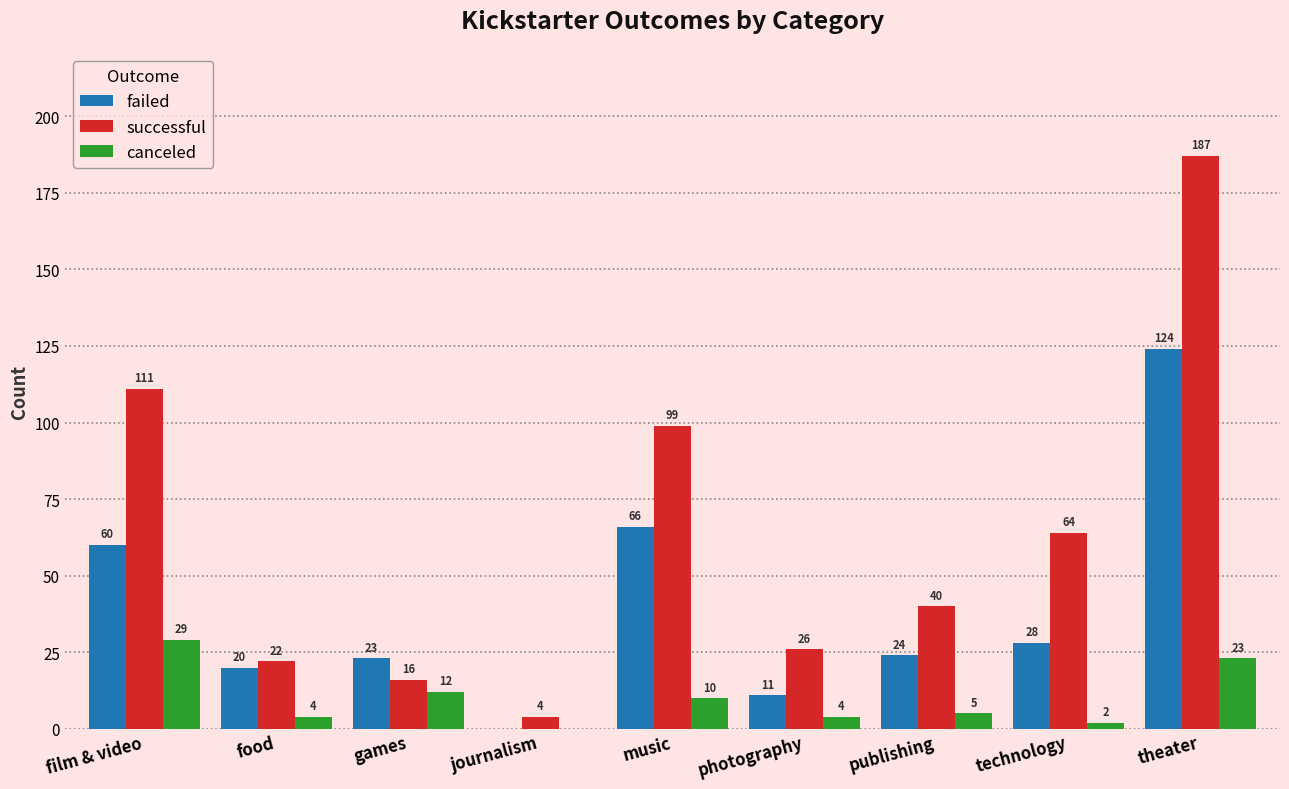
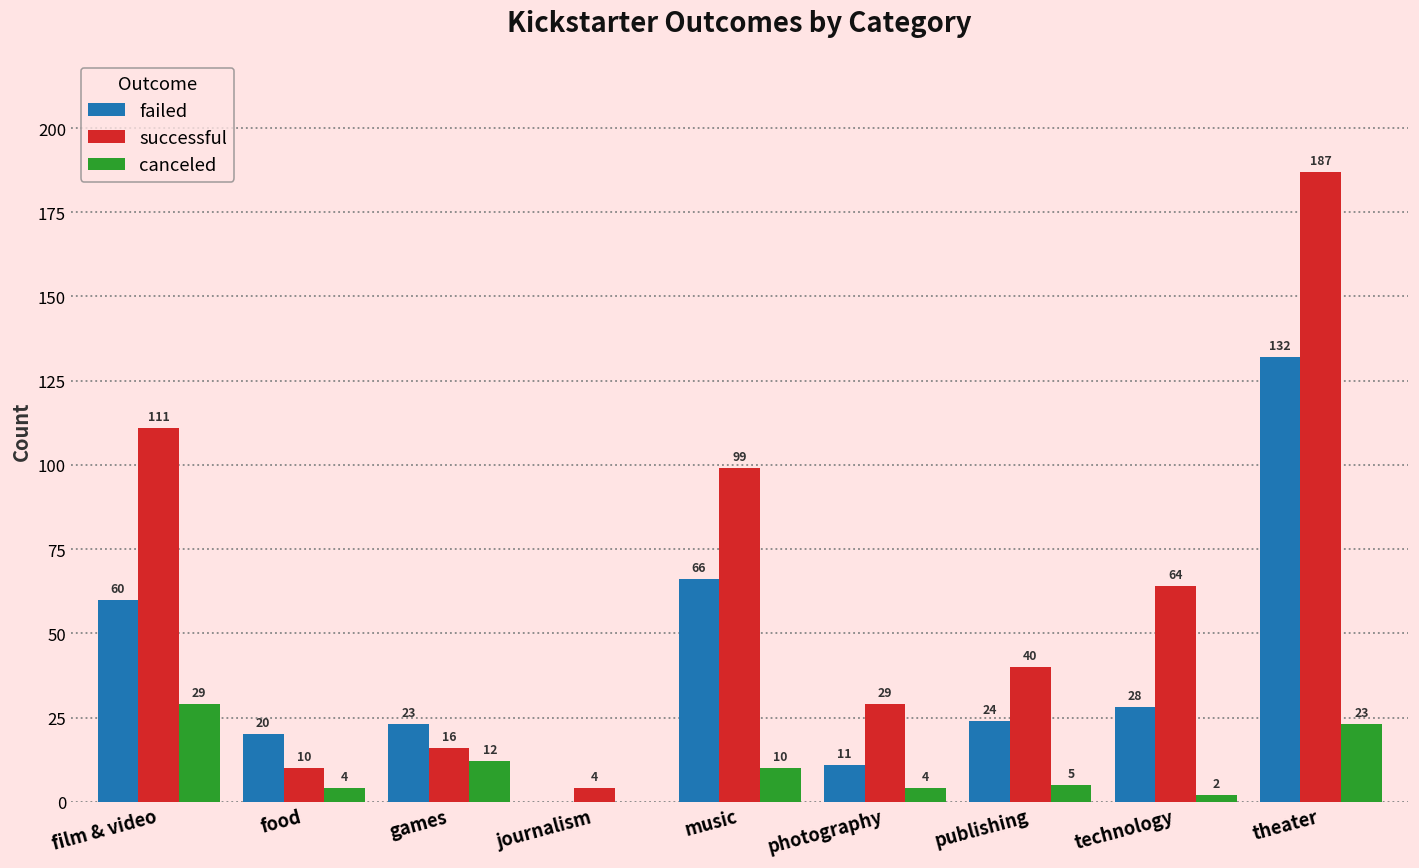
  {
    "failed": {
      "film & video": 60,
      "food": 20,
      "games": 23,
      "music": 66,
      "photography": 11,
      "publishing": 24,
      "technology": 28,
-     "theater": 124
+     "theater": 132
    },
    "successful": {
      "film & video": 111,
-     "food": 22,
+     "food": 10,
      "games": 16,
      "journalism": 4,
      "music": 99,
-     "photography": 26,
+     "photography": 29,
      "publishing": 40,
      "technology": 64,
      "theater": 187
    },
    "canceled": {
      "film & video": 29,
      "food": 4,
      "games": 12,
      "music": 10,
      "photography": 4,
      "publishing": 5,
      "technology": 2,
      "theater": 23
    }
  }
